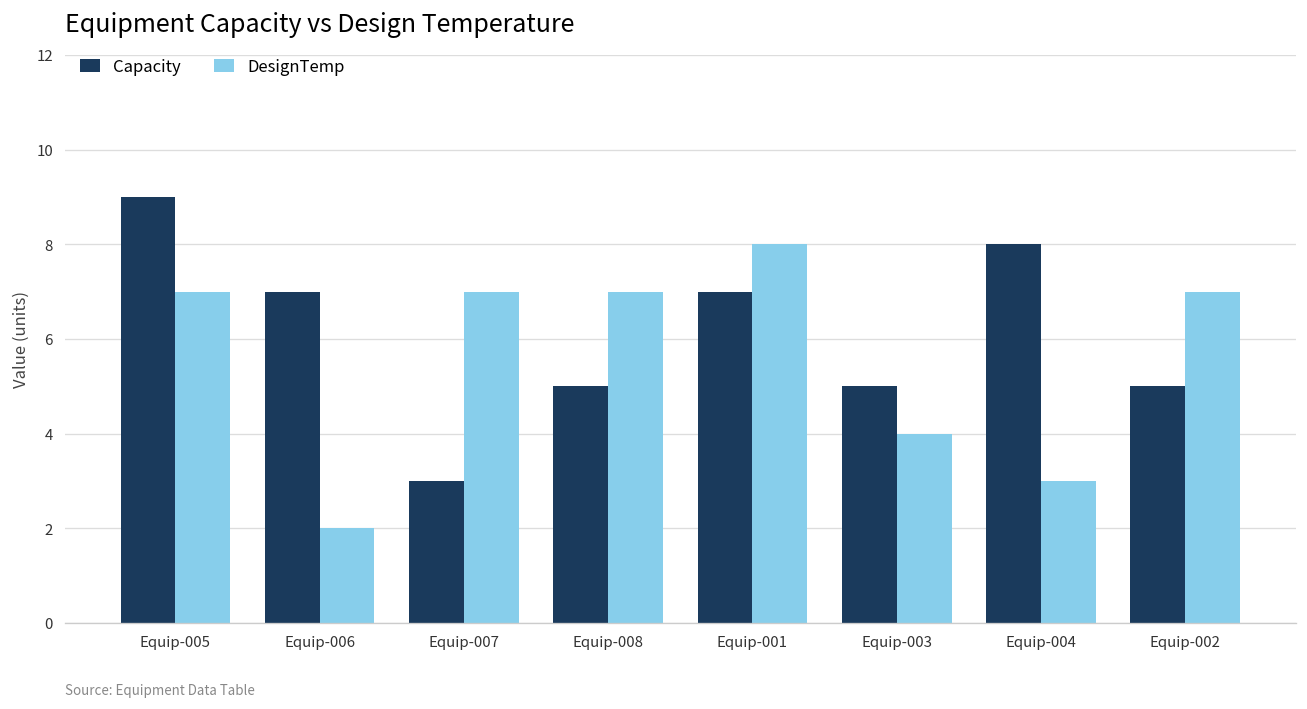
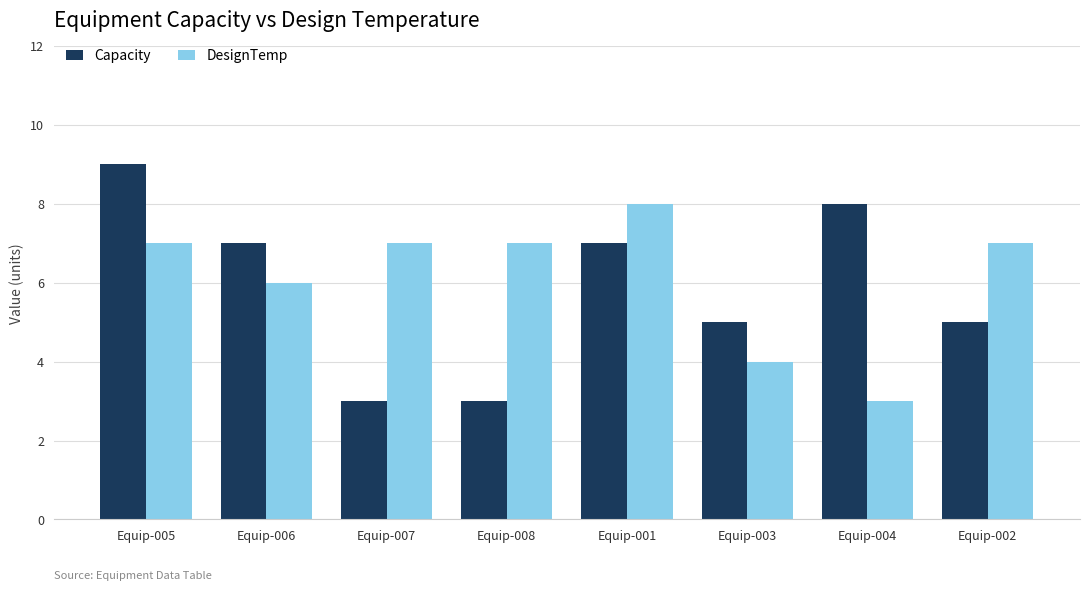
  {
    "Capacity": {
      "Equip-005": 9,
      "Equip-006": 7,
      "Equip-007": 3,
-     "Equip-008": 5,
+     "Equip-008": 3,
      "Equip-001": 7,
      "Equip-003": 5,
      "Equip-004": 8,
      "Equip-002": 5
    },
    "DesignTemp": {
      "Equip-005": 7,
-     "Equip-006": 2,
+     "Equip-006": 6,
      "Equip-007": 7,
      "Equip-008": 7,
      "Equip-001": 8,
      "Equip-003": 4,
      "Equip-004": 3,
      "Equip-002": 7
    }
  }
